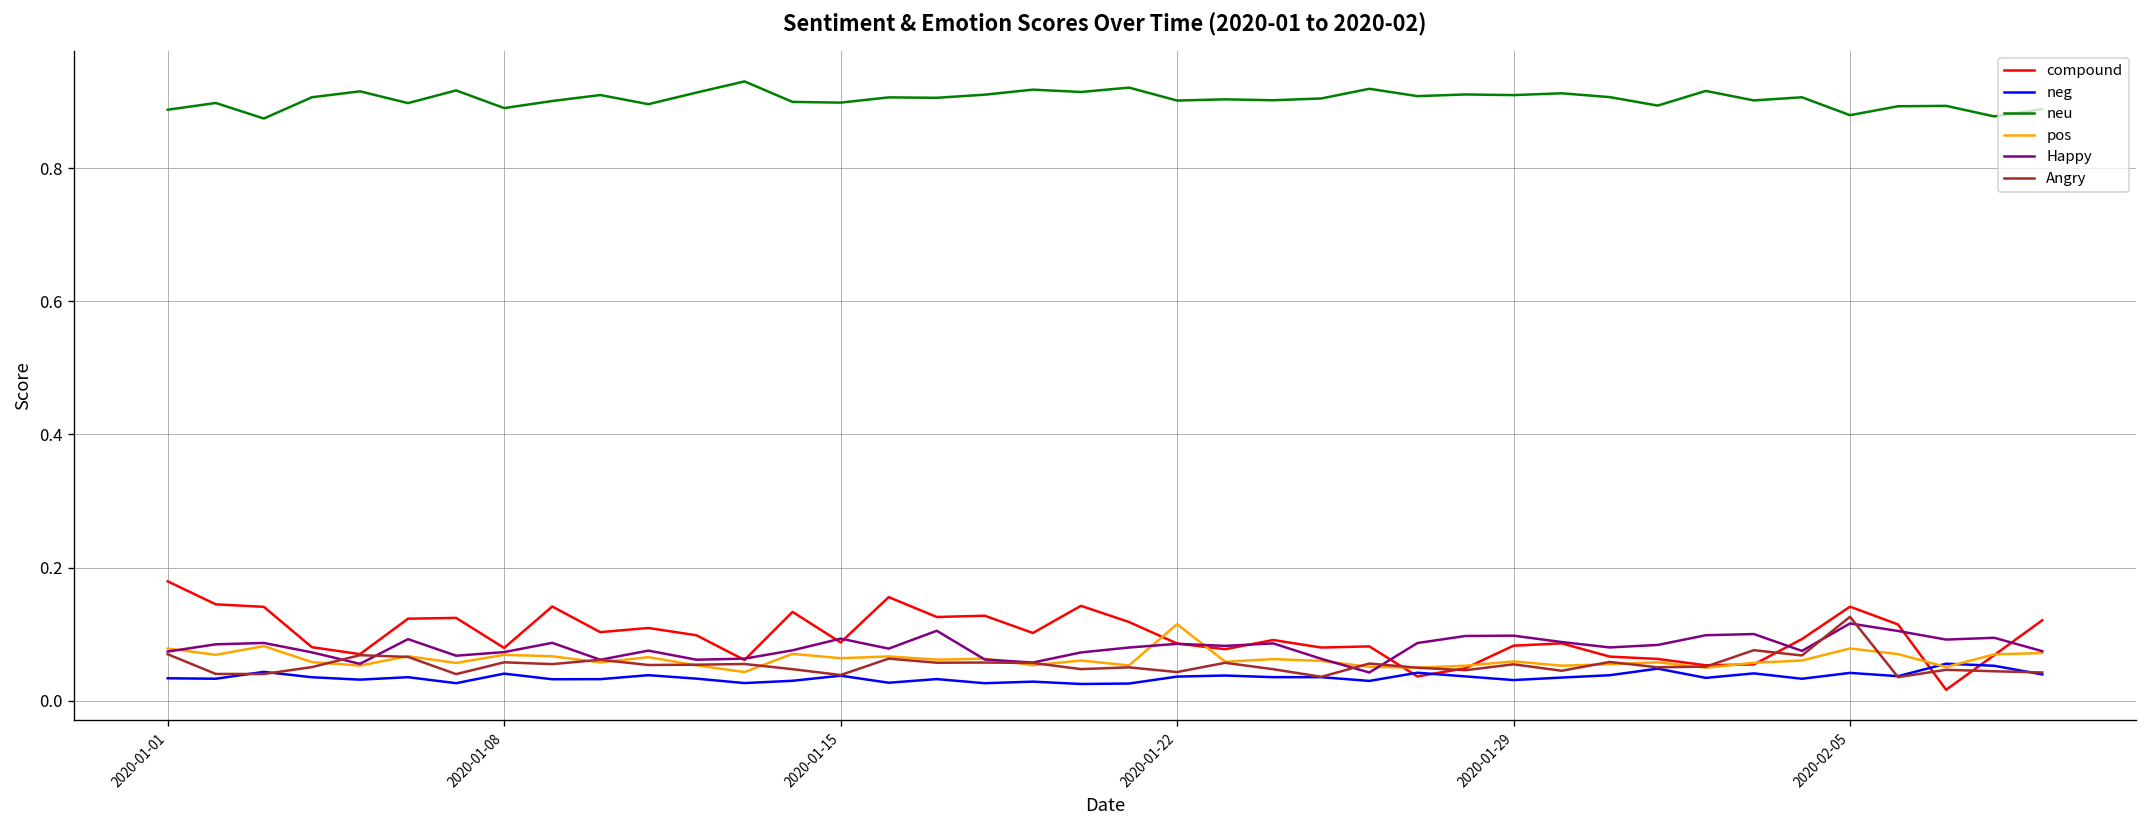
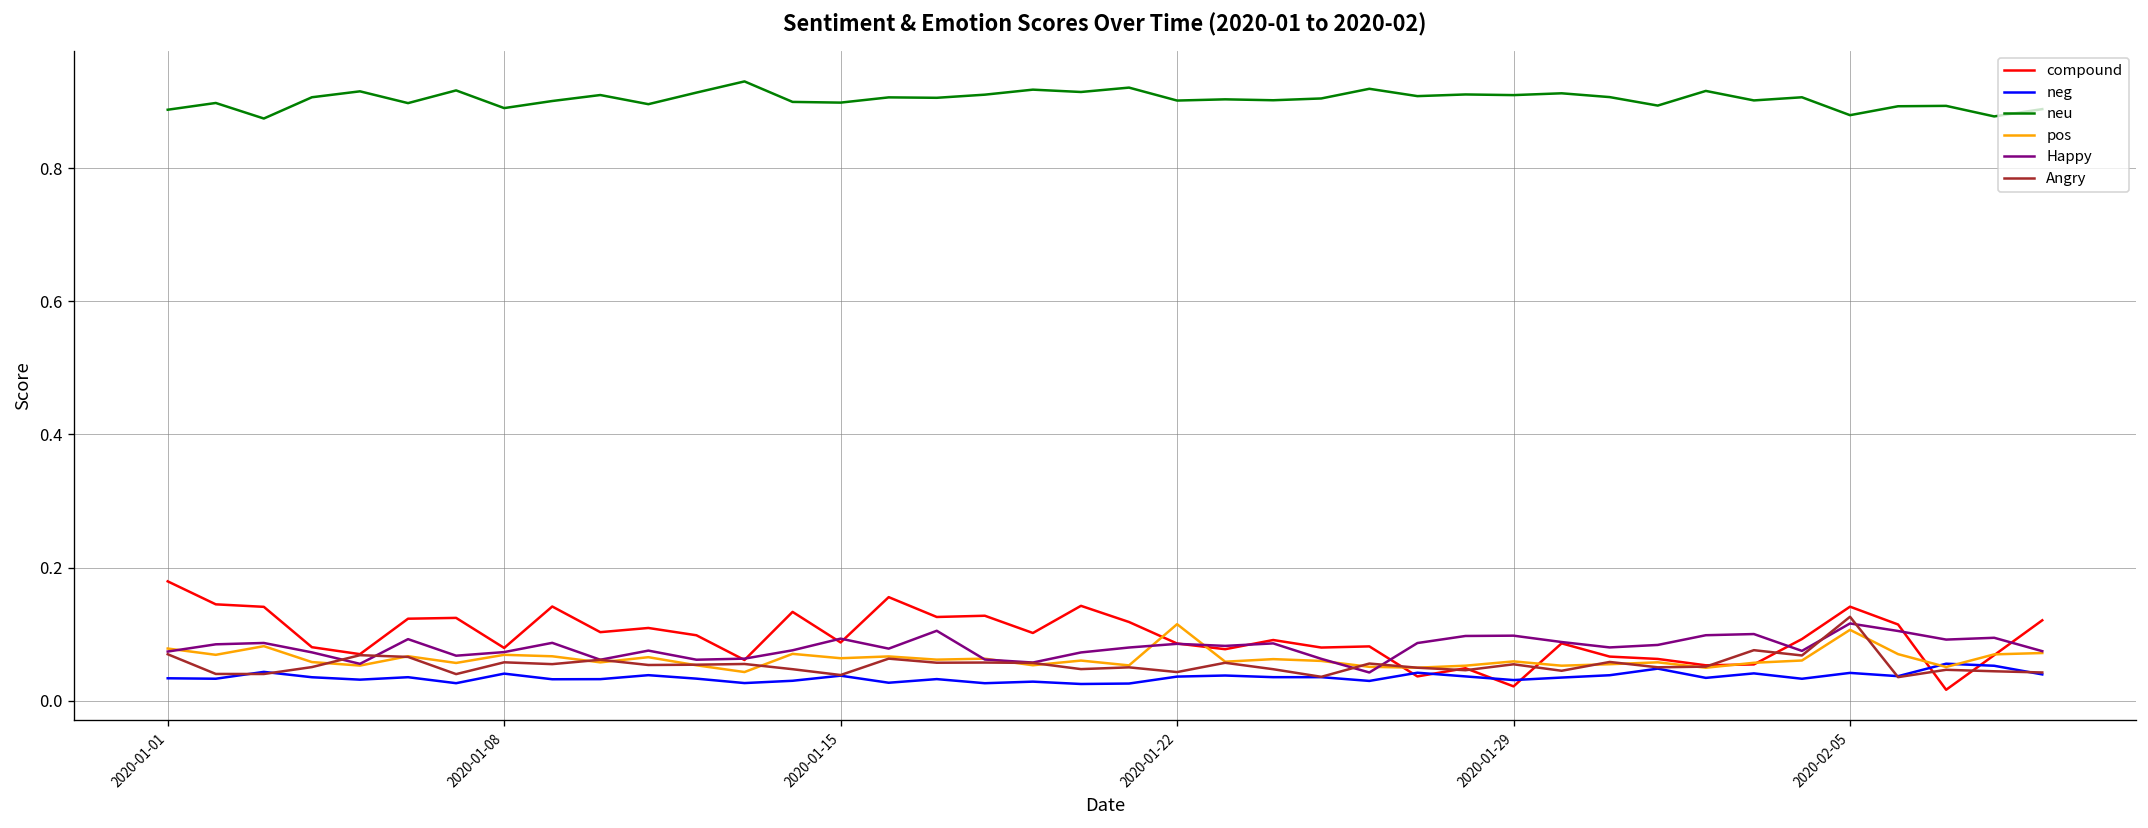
  {
    "compound": {
      "2020-01-01": 0.18,
      "2020-01-08": 0.08,
      "2020-01-15": 0.09,
-     "2020-01-29": 0.08,
+     "2020-01-29": 0.02,
      "2020-02-05": 0.14
    },
    "neg": {
      "2020-01-01": 0.03,
      "2020-01-08": 0.04,
      "2020-01-22": 0.04,
      "2020-01-29": 0.03,
      "2020-02-05": 0.04
    },
    "neu": {
      "2020-01-01": 0.89,
      "2020-01-08": 0.89,
      "2020-01-15": 0.90,
      "2020-01-22": 0.90,
      "2020-01-29": 0.91,
      "2020-02-05": 0.88
    },
    "pos": {
      "2020-01-01": 0.08,
      "2020-01-15": 0.06,
      "2020-01-22": 0.11,
-     "2020-02-05": 0.08
+     "2020-02-05": 0.11
    },
    "Happy": {
      "2020-01-15": 0.09,
      "2020-01-29": 0.10,
      "2020-02-05": 0.12
    },
    "Angry": {
      "2020-01-08": 0.06,
      "2020-01-22": 0.04,
      "2020-02-05": 0.13
    }
  }
